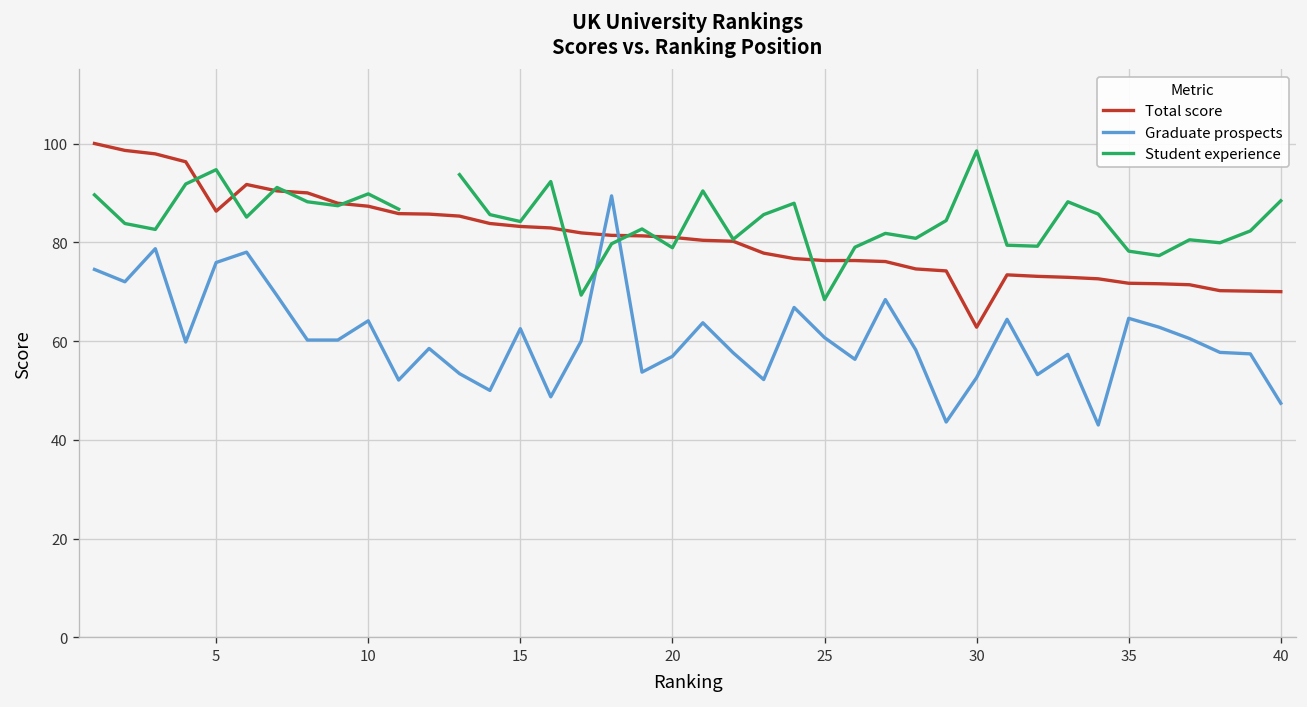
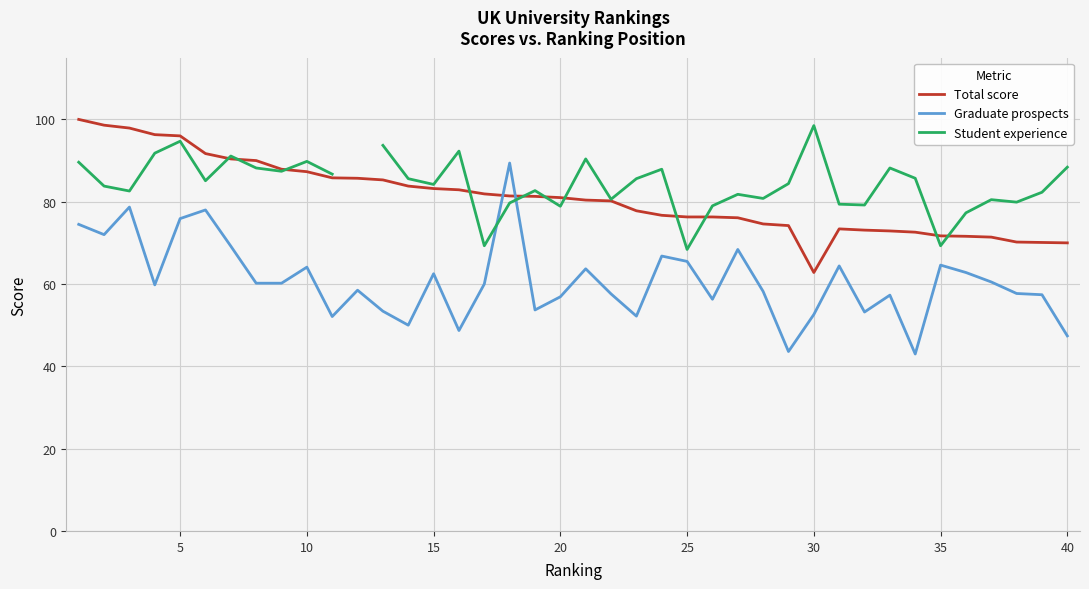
  {
    "Total score": {
-     "5": 86,
+     "5": 96,
      "10": 87,
      "15": 83,
      "20": 81,
      "25": 76,
      "30": 63,
      "35": 72,
      "40": 70
    },
    "Graduate prospects": {
      "5": 76,
      "10": 64,
      "15": 63,
      "20": 57,
-     "25": 61,
+     "25": 66,
      "30": 53,
      "35": 65,
      "40": 47
    },
    "Student experience": {
      "5": 95,
      "10": 90,
      "15": 84,
      "20": 79,
      "25": 68,
      "30": 99,
-     "35": 78,
+     "35": 69,
      "40": 88
    }
  }
